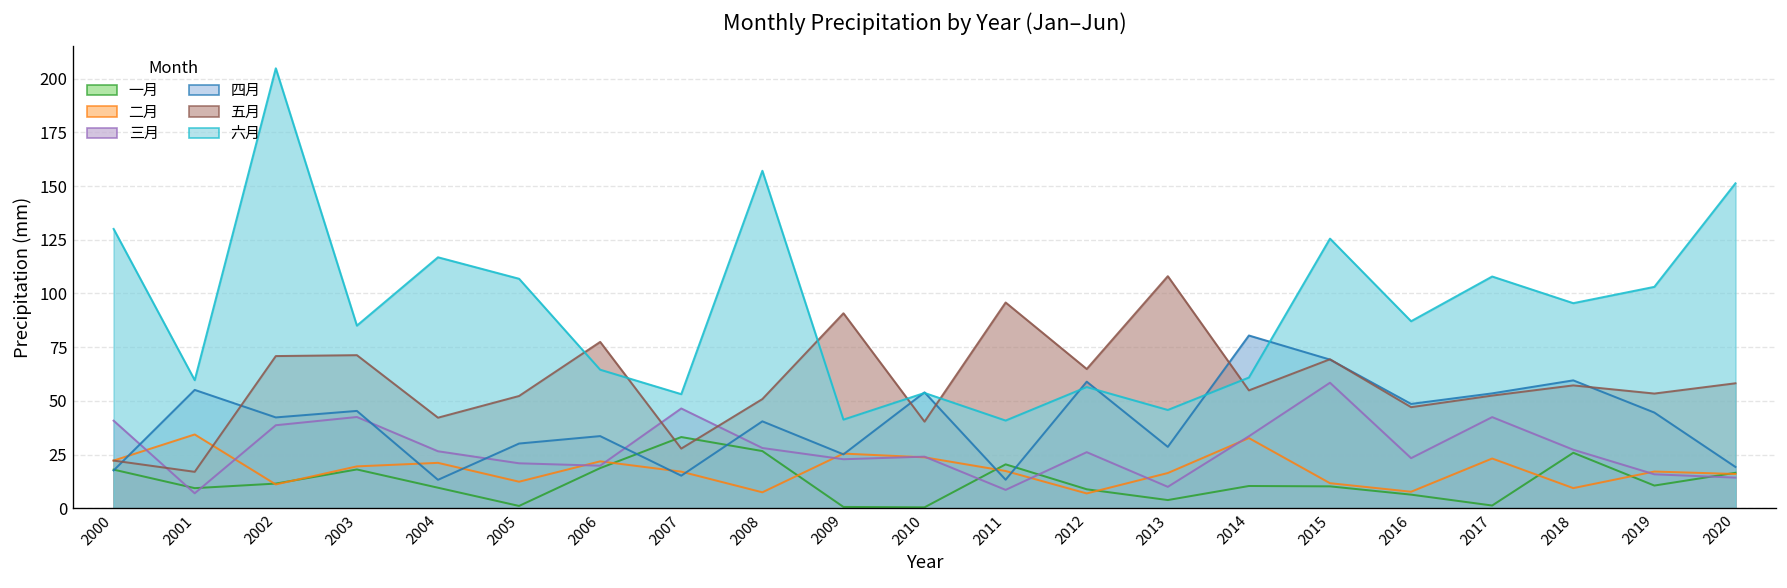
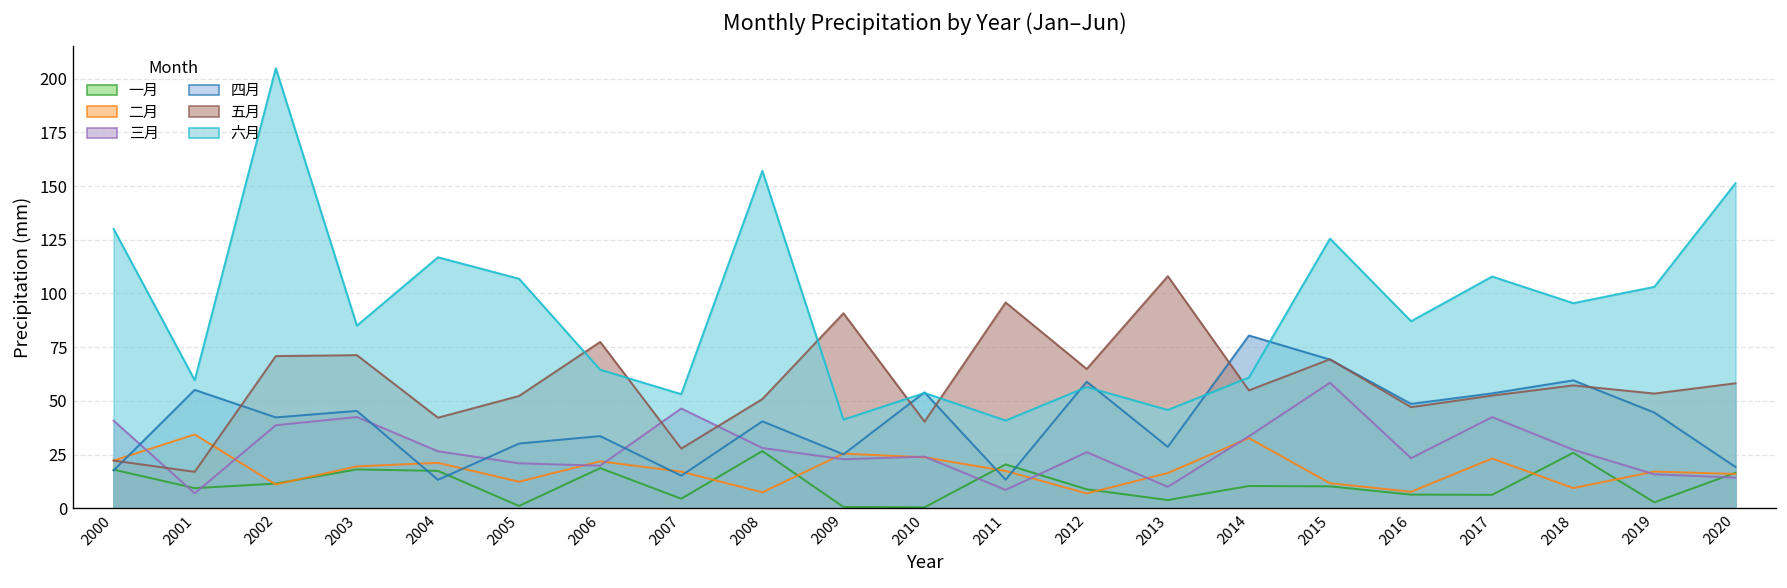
  {
    "一月": {
      "2001": 9,
-     "2004": 10,
+     "2004": 17,
      "2005": 1,
-     "2007": 33,
+     "2007": 4,
      "2008": 27,
      "2009": 1,
      "2010": 0,
      "2011": 20,
      "2012": 9,
      "2013": 4,
      "2014": 10,
      "2015": 10,
-     "2017": 1,
-     "2019": 11
+     "2017": 6,
+     "2019": 3
    }
  }
